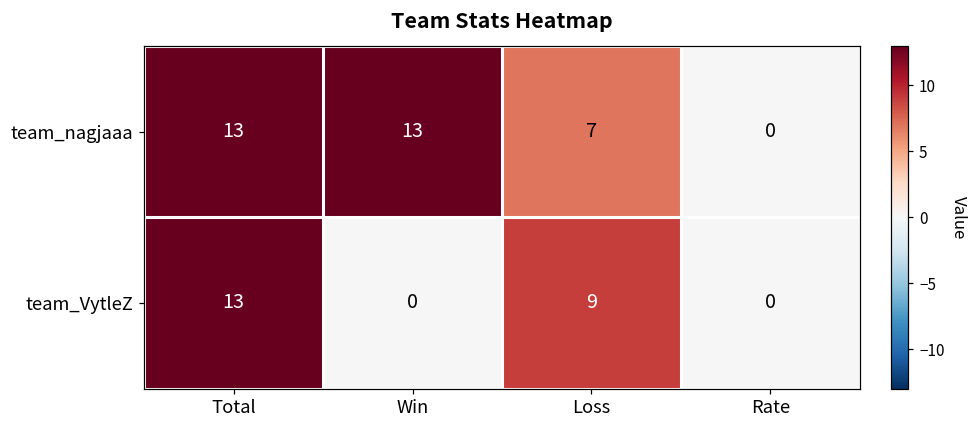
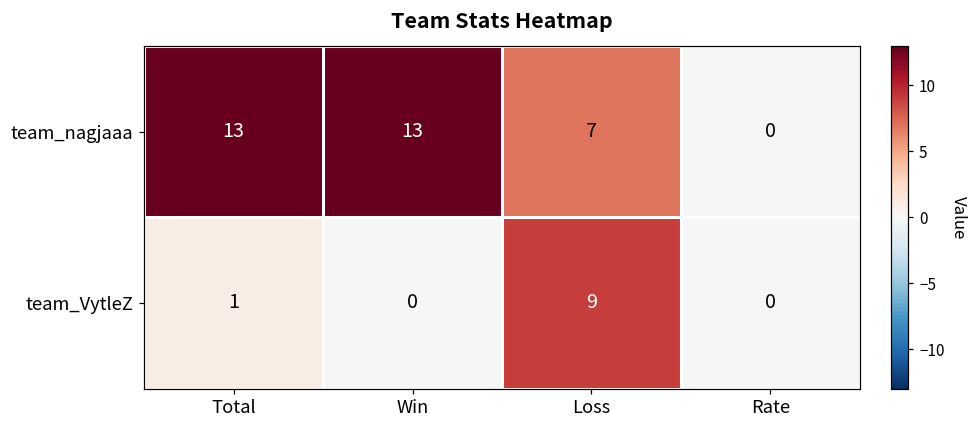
  {
    "team_nagjaaa": {
      "Total": 13,
      "Win": 13,
      "Loss": 7,
      "Rate": 0
    },
    "team_VytleZ": {
-     "Total": 13,
+     "Total": 1,
      "Win": 0,
      "Loss": 9,
      "Rate": 0
    }
  }
